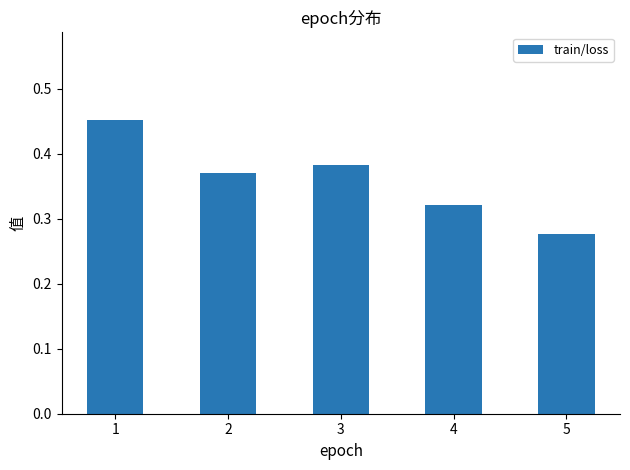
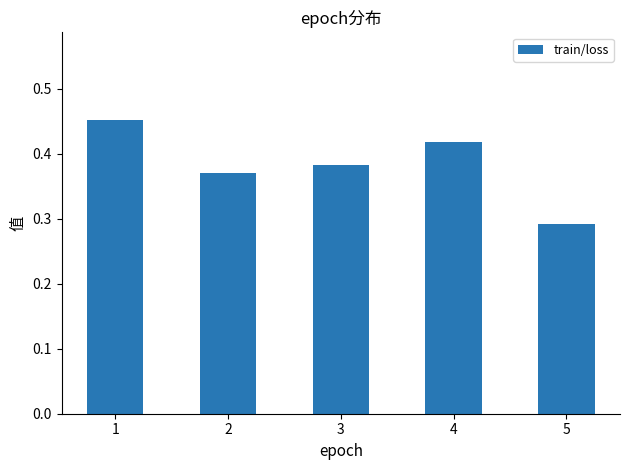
  {
    "1": 0.45,
    "2": 0.37,
    "3": 0.38,
-   "4": 0.32,
-   "5": 0.28
+   "4": 0.42,
+   "5": 0.29
  }
